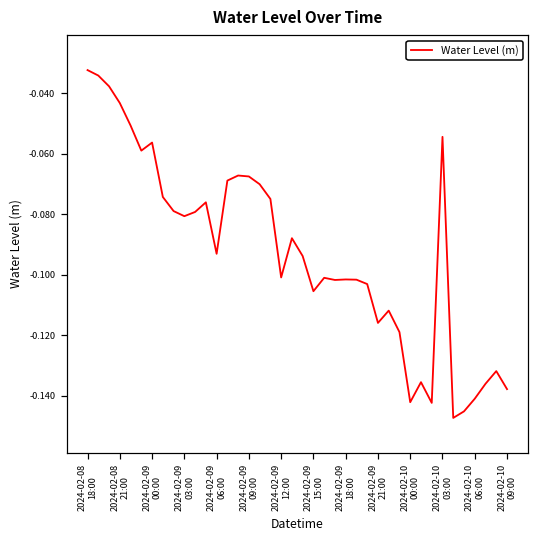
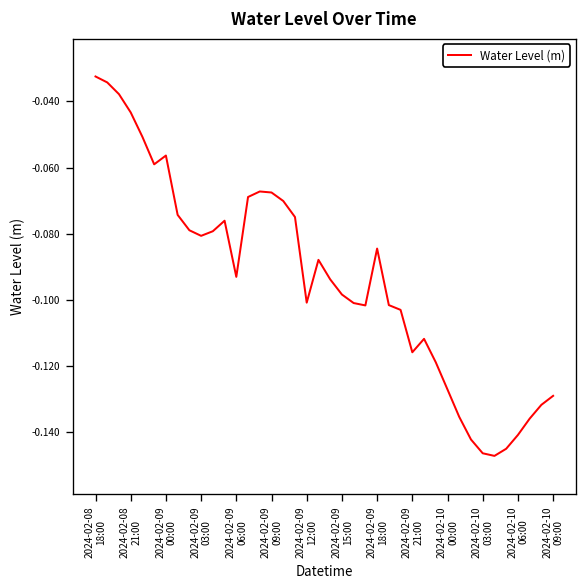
  {
    "2024-02-08 18:00": -0.032,
    "2024-02-08 21:00": -0.043,
    "2024-02-09 00:00": -0.056,
    "2024-02-09 03:00": -0.081,
    "2024-02-09 06:00": -0.093,
    "2024-02-09 09:00": -0.068,
    "2024-02-09 12:00": -0.101,
-   "2024-02-09 15:00": -0.105,
-   "2024-02-09 18:00": -0.102,
+   "2024-02-09 15:00": -0.098,
+   "2024-02-09 18:00": -0.085,
    "2024-02-09 21:00": -0.116,
-   "2024-02-10 00:00": -0.142,
-   "2024-02-10 03:00": -0.054,
+   "2024-02-10 00:00": -0.127,
+   "2024-02-10 03:00": -0.146,
    "2024-02-10 06:00": -0.141,
-   "2024-02-10 09:00": -0.138
+   "2024-02-10 09:00": -0.129
  }
